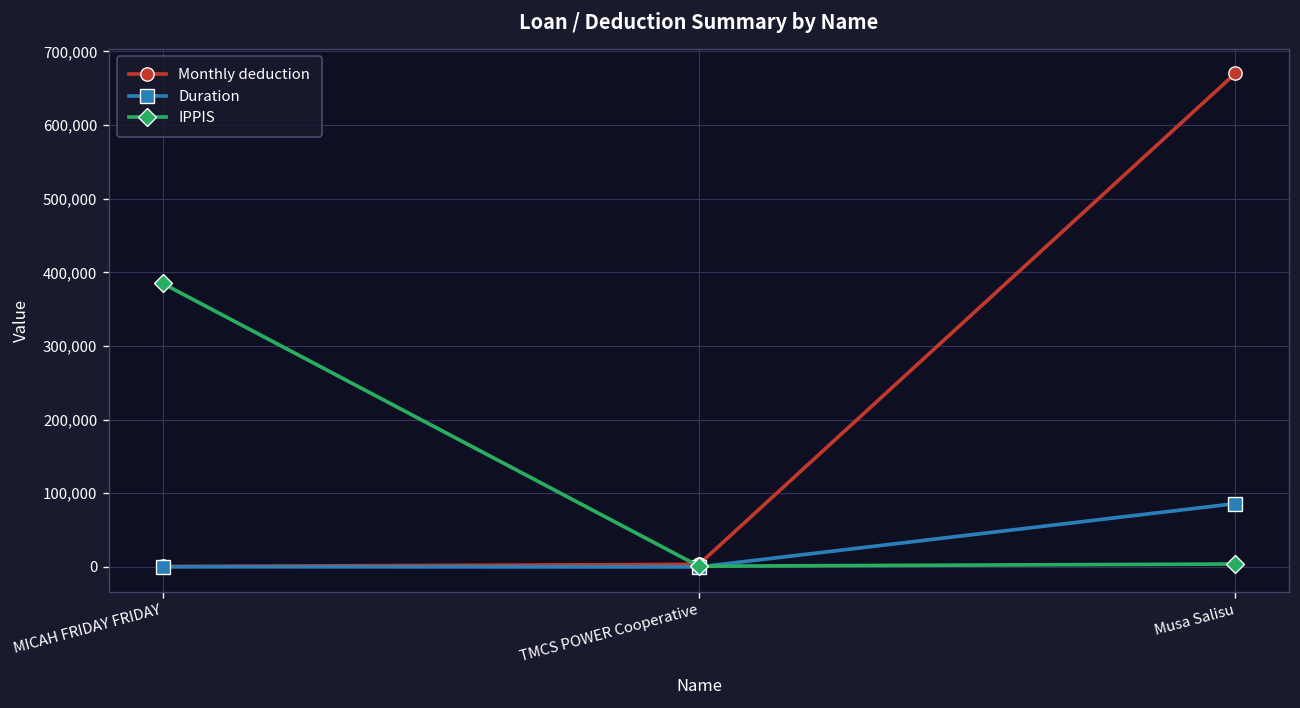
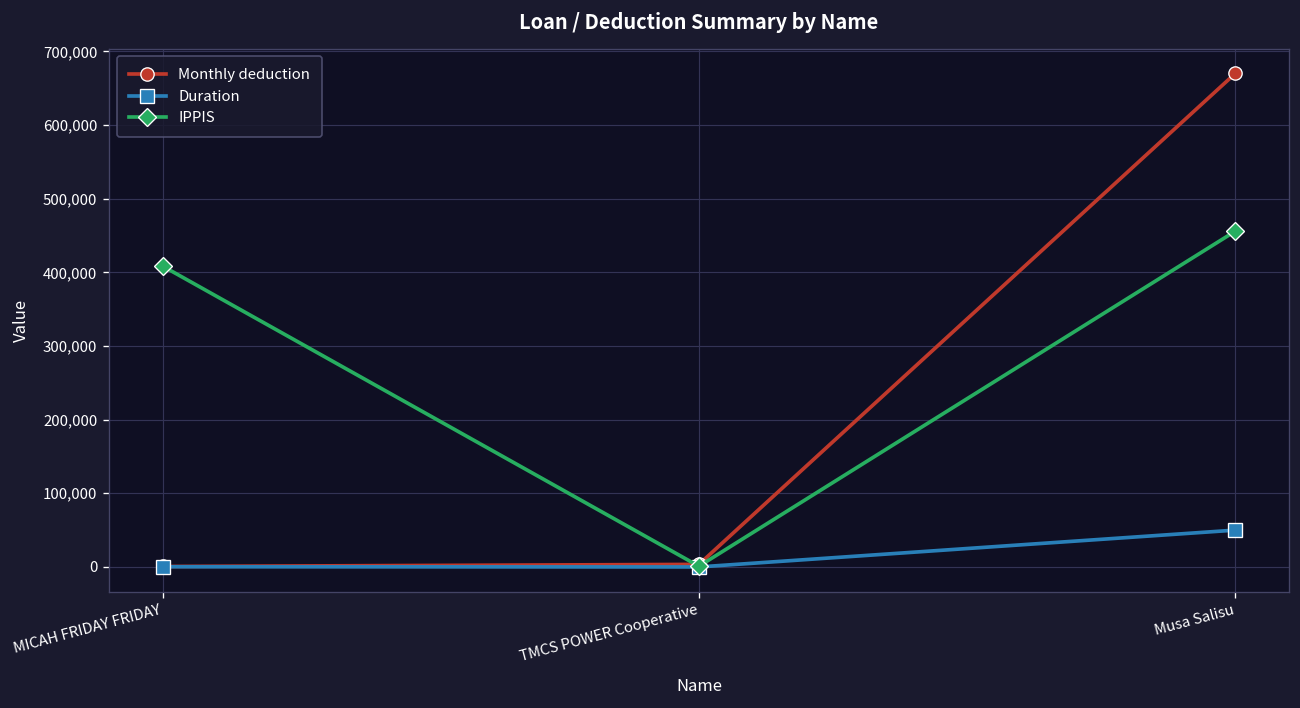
  {
    "Monthly deduction": {
      "Musa Salisu": "670,000"
    },
    "Duration": {
-     "Musa Salisu": "90,000"
+     "Musa Salisu": "50,000"
    },
    "IPPIS": {
-     "MICAH FRIDAY FRIDAY": "380,000",
-     "Musa Salisu": "0"
+     "MICAH FRIDAY FRIDAY": "410,000",
+     "Musa Salisu": "460,000"
    }
  }
